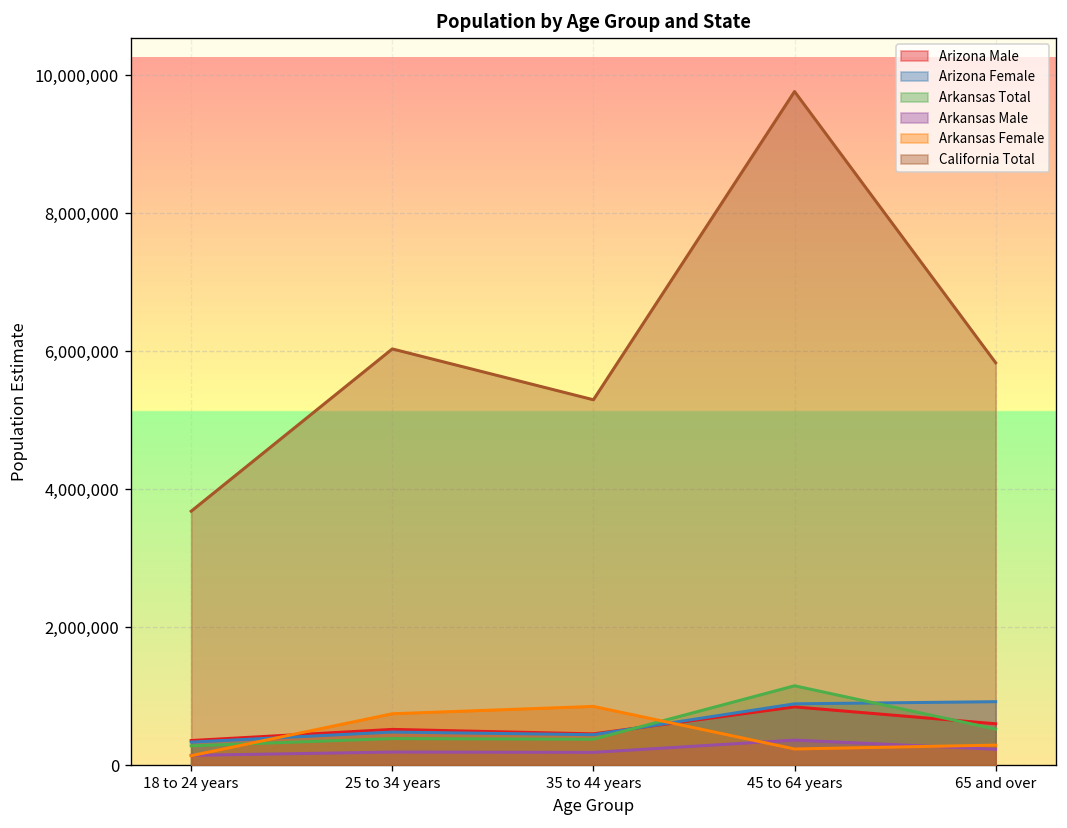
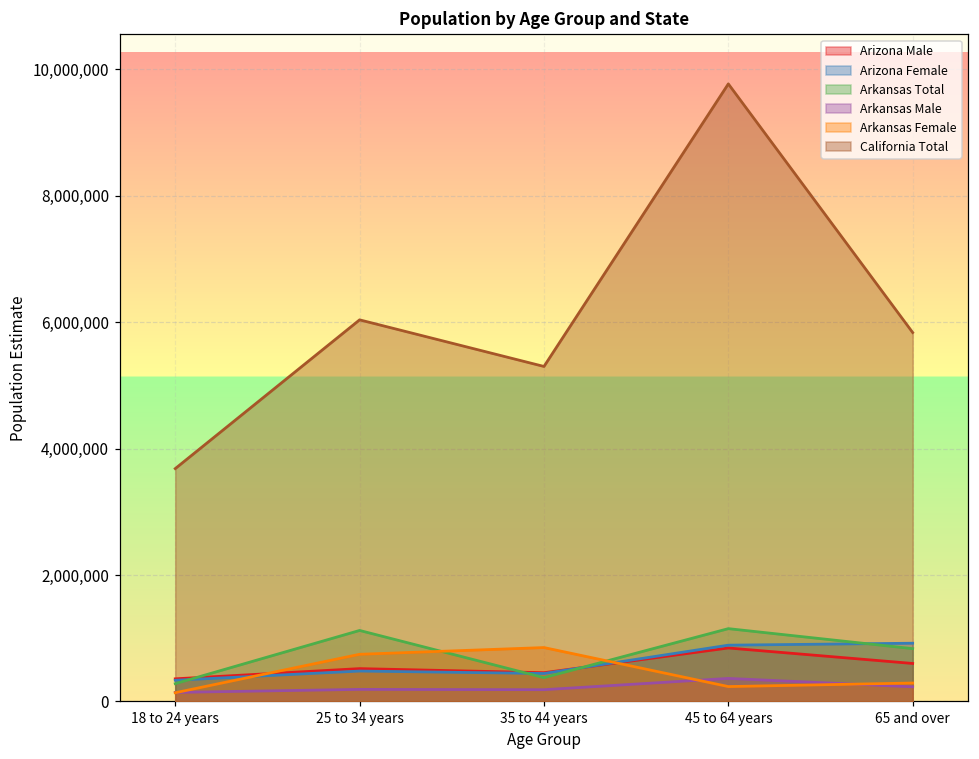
  {
    "Arizona Female": {
      "45 to 64 years": "900,000",
      "65 and over": "900,000"
    },
    "Arkansas Total": {
      "18 to 24 years": "300,000",
-     "25 to 34 years": "400,000",
+     "25 to 34 years": "1,100,000",
      "35 to 44 years": "400,000",
      "45 to 64 years": "1,200,000",
-     "65 and over": "500,000"
+     "65 and over": "800,000"
    },
    "Arkansas Male": {
      "25 to 34 years": "200,000",
      "35 to 44 years": "200,000",
      "45 to 64 years": "400,000",
      "65 and over": "200,000"
    },
    "Arkansas Female": {
      "25 to 34 years": "700,000",
      "35 to 44 years": "900,000",
      "45 to 64 years": "200,000",
      "65 and over": "300,000"
    }
  }
